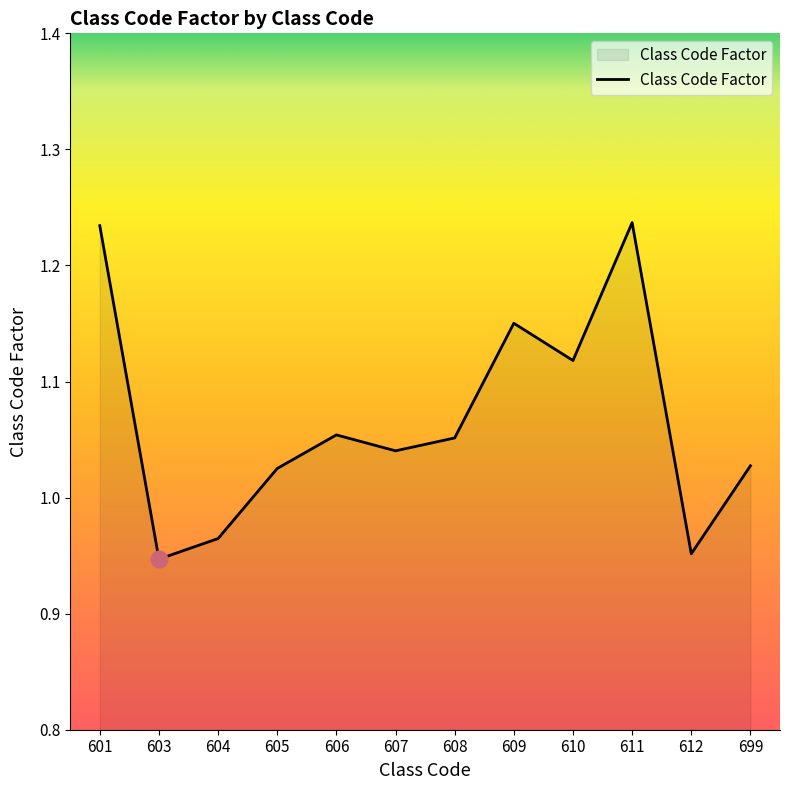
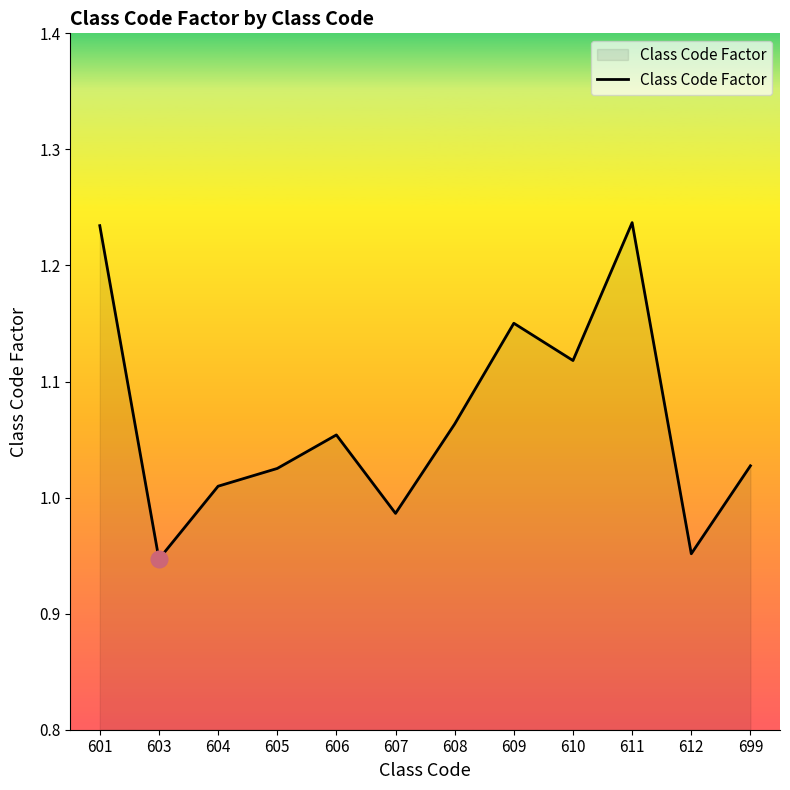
  {
    "Class Code Factor": {
      "601": 1.234,
-     "604": 0.965,
+     "604": 1.010,
      "605": 1.025,
      "606": 1.054,
-     "607": 1.040,
-     "608": 1.051,
+     "607": 0.986,
+     "608": 1.063,
      "609": 1.150,
      "610": 1.118,
      "611": 1.237,
      "612": 0.952,
      "699": 1.027
    }
  }
